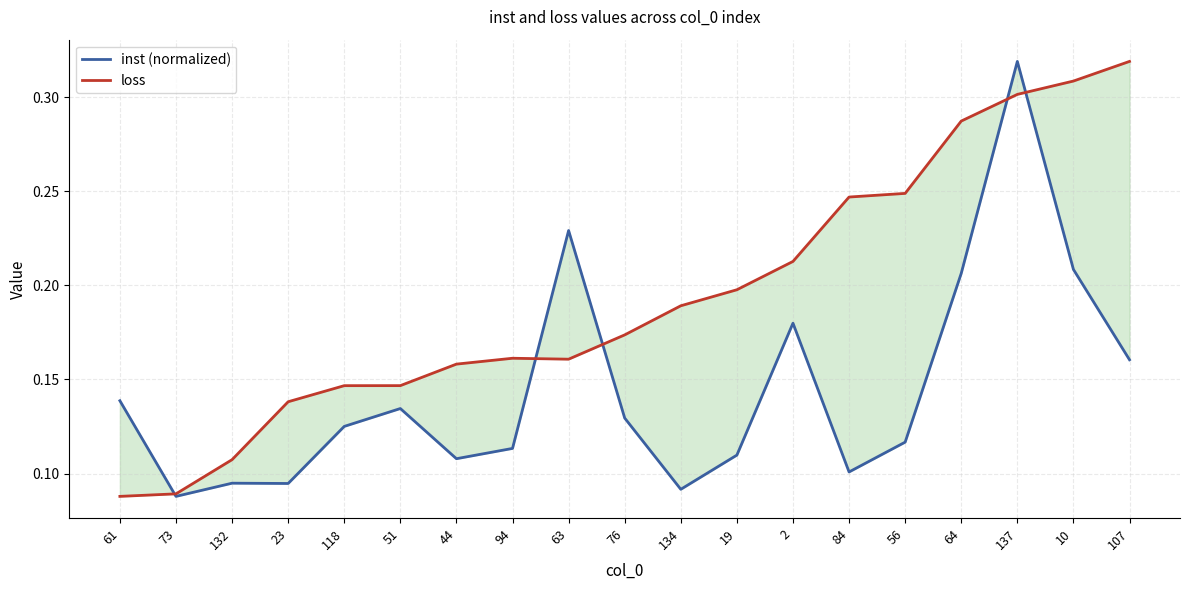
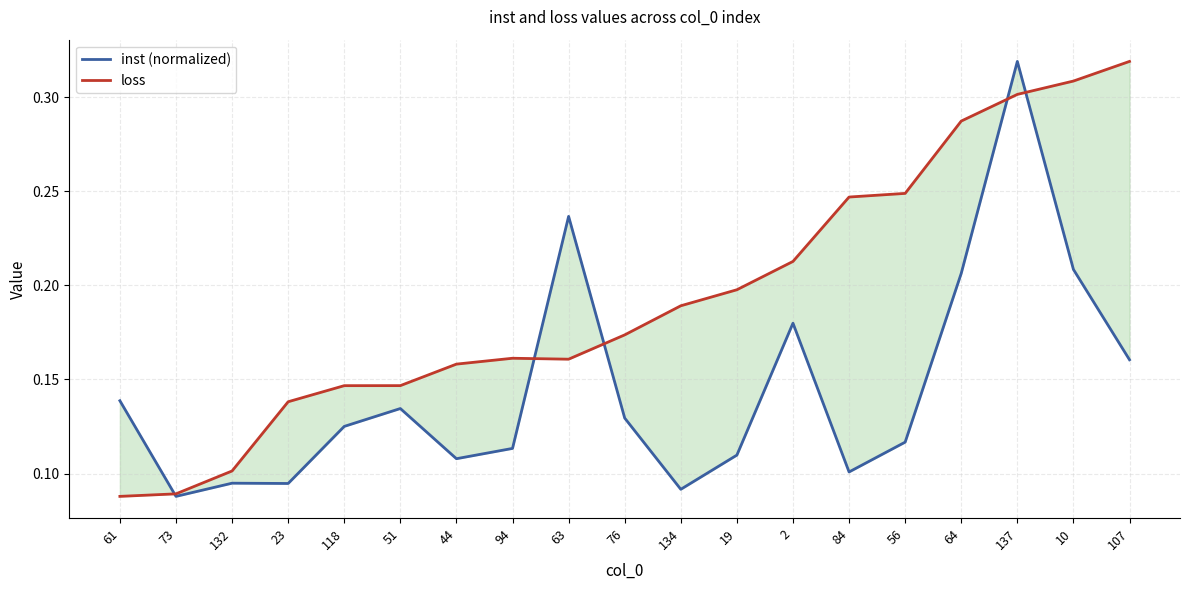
  {
    "inst (normalized)": {
      "73": 0.088,
      "132": 0.095,
      "23": 0.095,
      "118": 0.125,
      "51": 0.135,
      "44": 0.108,
      "94": 0.113,
-     "63": 0.229,
+     "63": 0.237,
      "76": 0.129,
      "134": 0.092,
      "19": 0.110,
      "2": 0.180,
      "84": 0.101,
      "56": 0.117,
      "64": 0.206,
      "10": 0.208,
      "107": 0.160
    },
    "loss": {
      "61": 0.088,
-     "132": 0.107,
+     "132": 0.101,
      "63": 0.161,
      "137": 0.301
    }
  }
